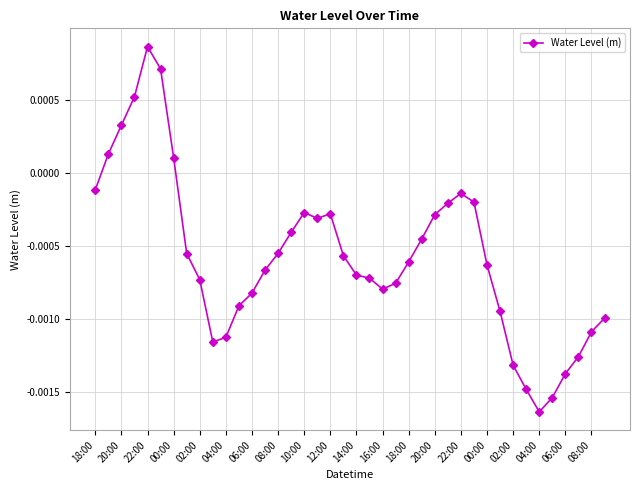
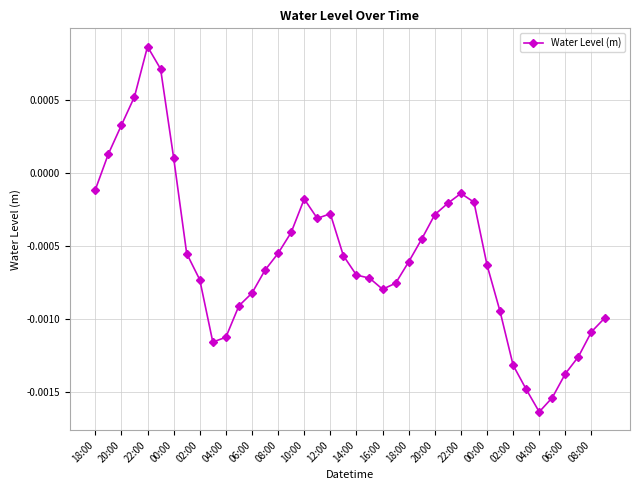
  {
-   "10:00": -0.00027,
+   "10:00": -0.00018,
    "12:00": -0.00028,
    "14:00": -0.00070,
    "16:00": -0.00080
  }
